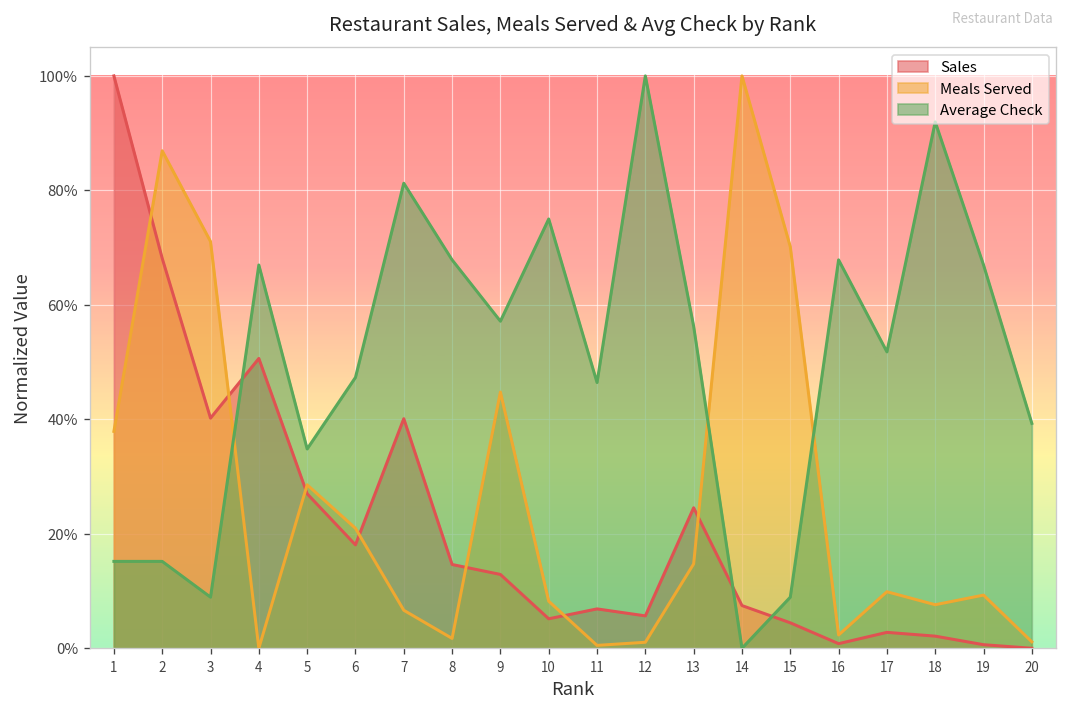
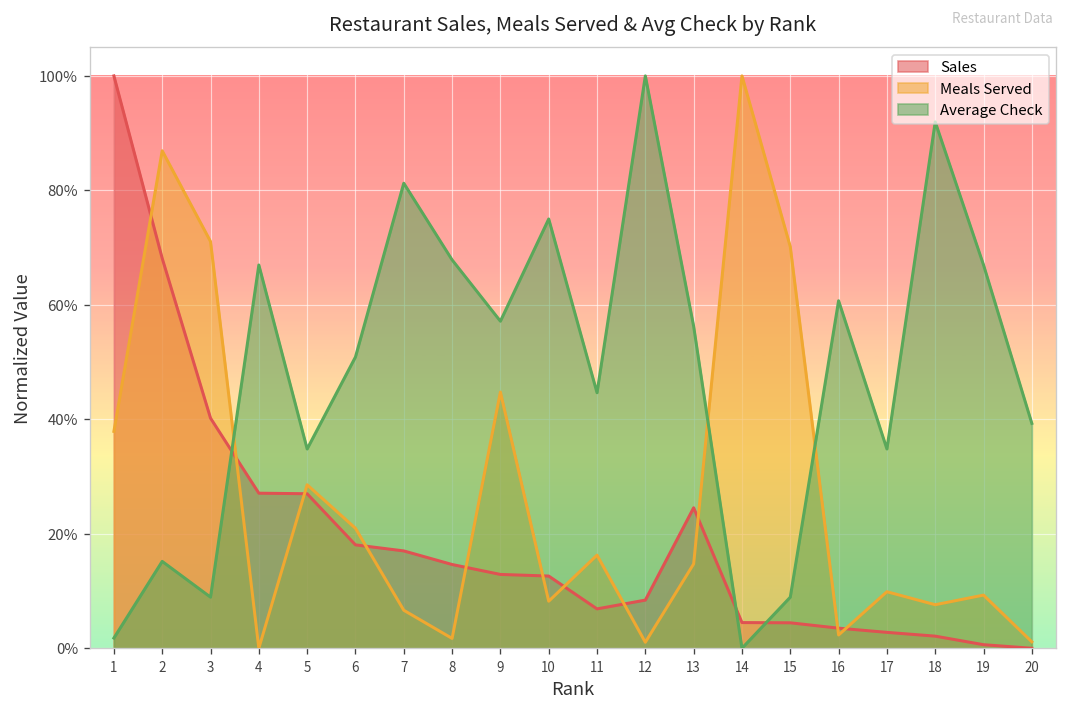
  {
    "Sales": {
      "1": "100%",
      "2": "68%",
      "3": "40%",
-     "4": "51%",
+     "4": "27%",
      "5": "27%",
      "6": "18%",
-     "7": "40%",
+     "7": "17%",
      "8": "15%",
      "9": "13%",
-     "10": "5%",
+     "10": "13%",
      "11": "7%",
-     "12": "6%",
+     "12": "8%",
      "13": "25%",
-     "14": "7%",
+     "14": "4%",
      "15": "4%",
-     "16": "1%",
+     "16": "4%",
      "17": "3%",
      "18": "2%",
      "19": "1%",
      "20": "0%"
    },
    "Meals Served": {
      "1": "38%",
      "2": "87%",
      "3": "71%",
      "4": "0%",
      "5": "29%",
      "6": "21%",
      "7": "7%",
      "8": "2%",
      "9": "45%",
      "10": "8%",
-     "11": "1%",
+     "11": "16%",
      "12": "1%",
      "13": "15%",
      "14": "100%",
      "15": "70%",
      "16": "2%",
      "17": "10%",
      "18": "8%",
      "19": "9%",
      "20": "1%"
    },
    "Average Check": {
-     "1": "15%",
+     "1": "2%",
      "2": "15%",
      "3": "9%",
      "4": "67%",
      "5": "35%",
-     "6": "47%",
+     "6": "51%",
      "7": "81%",
      "8": "68%",
      "9": "57%",
      "10": "75%",
-     "11": "46%",
+     "11": "45%",
      "12": "100%",
      "13": "56%",
      "14": "0%",
      "15": "9%",
-     "16": "68%",
-     "17": "52%",
+     "16": "61%",
+     "17": "35%",
      "19": "67%",
      "20": "39%"
    }
  }
